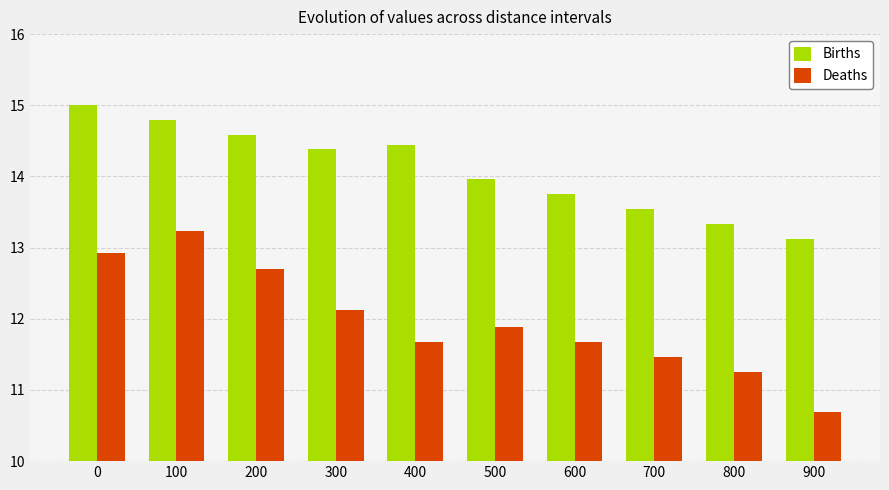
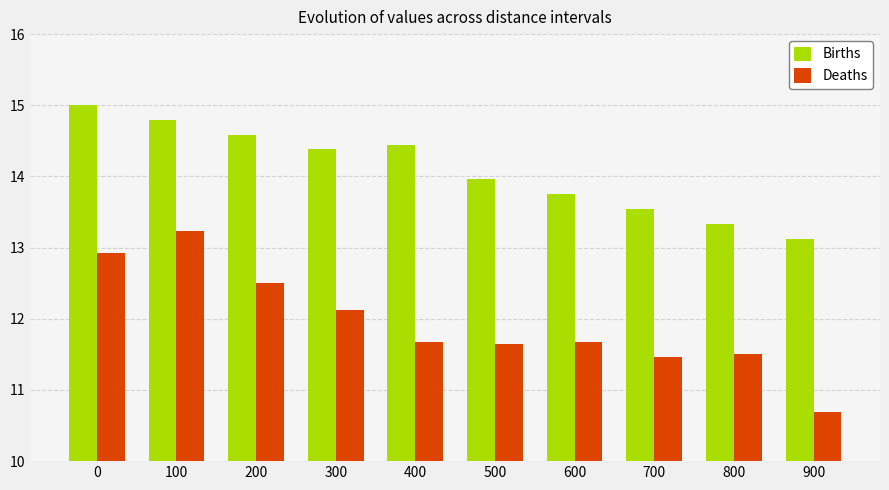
  {
    "Births": {
      "0": 15.0,
      "100": 14.8,
      "200": 14.6,
      "300": 14.4,
      "400": 14.4,
      "500": 14.0,
      "600": 13.8,
      "700": 13.5,
      "800": 13.3,
      "900": 13.1
    },
    "Deaths": {
      "0": 12.9,
      "100": 13.2,
-     "200": 12.7,
+     "200": 12.5,
      "300": 12.1,
      "400": 11.7,
-     "500": 11.9,
+     "500": 11.7,
      "600": 11.7,
      "700": 11.5,
-     "800": 11.3,
+     "800": 11.5,
      "900": 10.7
    }
  }
